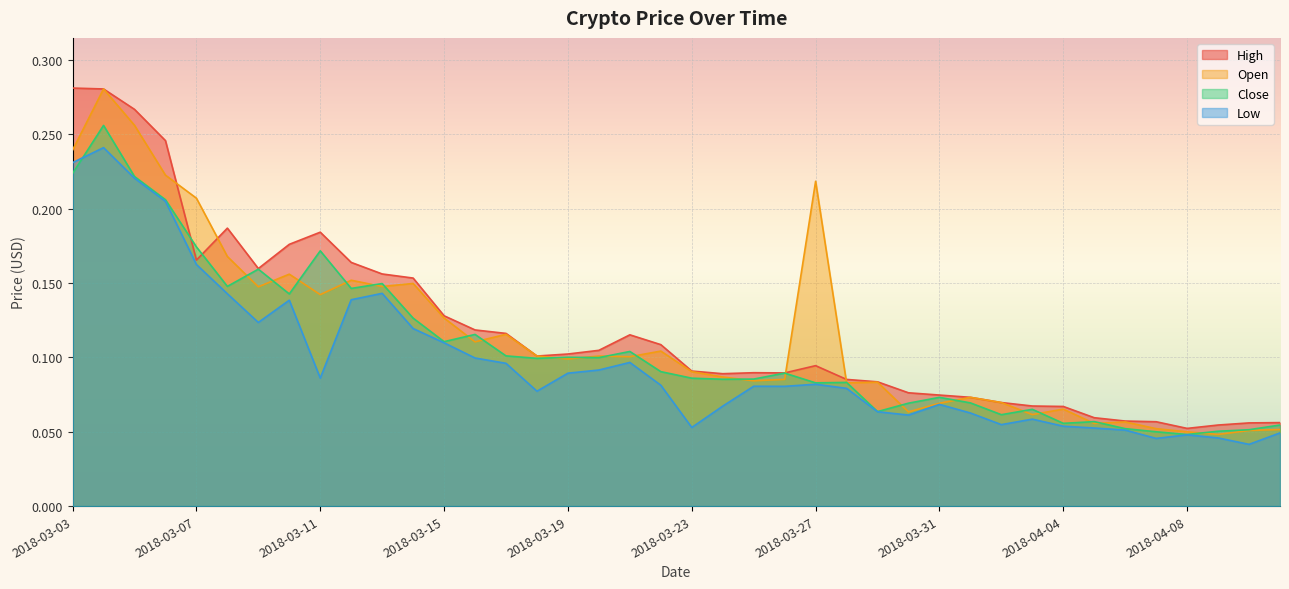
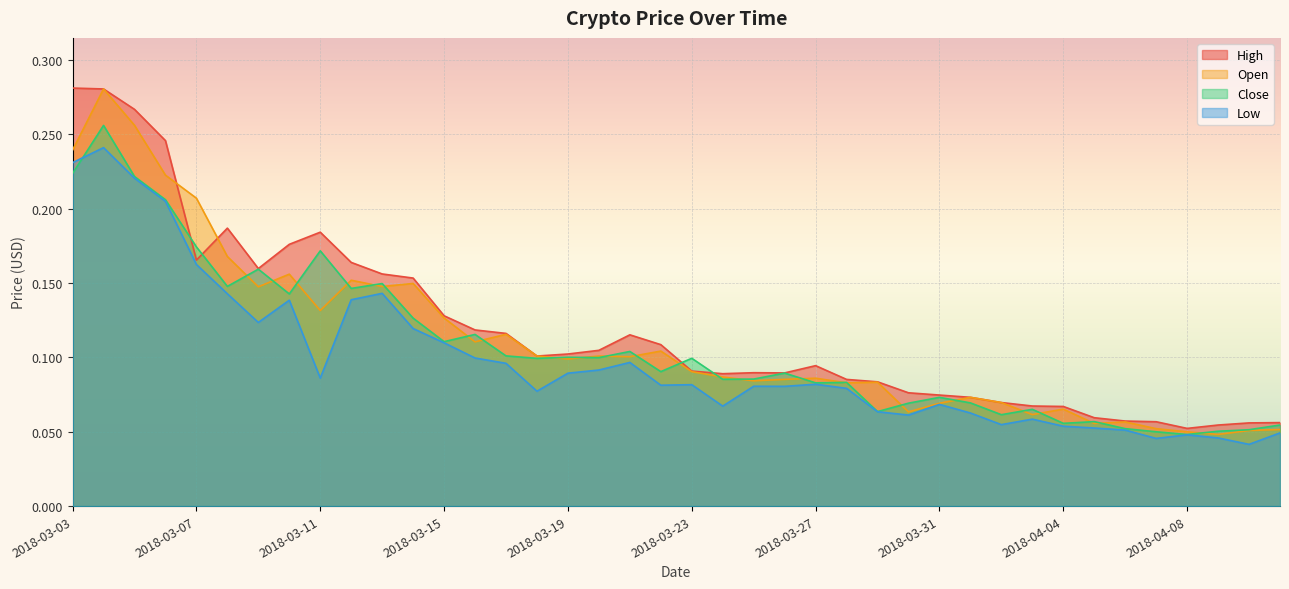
  {
    "High": {
      "2018-03-03": 0.281,
      "2018-03-07": 0.165,
      "2018-03-11": 0.184,
      "2018-03-19": 0.102,
      "2018-03-27": 0.094,
      "2018-04-04": 0.067,
      "2018-04-08": 0.052
    },
    "Open": {
      "2018-03-03": 0.239,
      "2018-03-07": 0.207,
-     "2018-03-11": 0.142,
-     "2018-03-27": 0.218,
+     "2018-03-11": 0.131,
+     "2018-03-27": 0.086,
      "2018-04-04": 0.065,
      "2018-04-08": 0.050
    },
    "Close": {
      "2018-03-03": 0.224,
      "2018-03-07": 0.174,
      "2018-03-11": 0.172,
-     "2018-03-23": 0.086,
+     "2018-03-23": 0.099,
      "2018-04-04": 0.056
    },
    "Low": {
      "2018-03-03": 0.231,
      "2018-03-07": 0.162,
      "2018-03-11": 0.086,
      "2018-03-19": 0.089,
-     "2018-03-23": 0.053,
+     "2018-03-23": 0.082,
      "2018-04-04": 0.054
    }
  }
